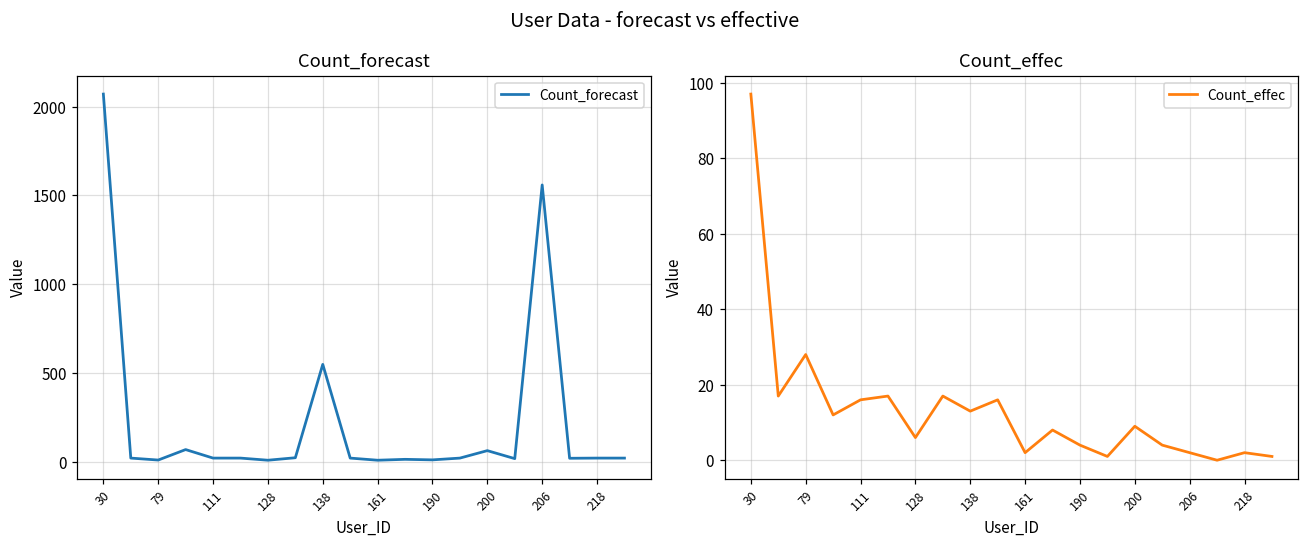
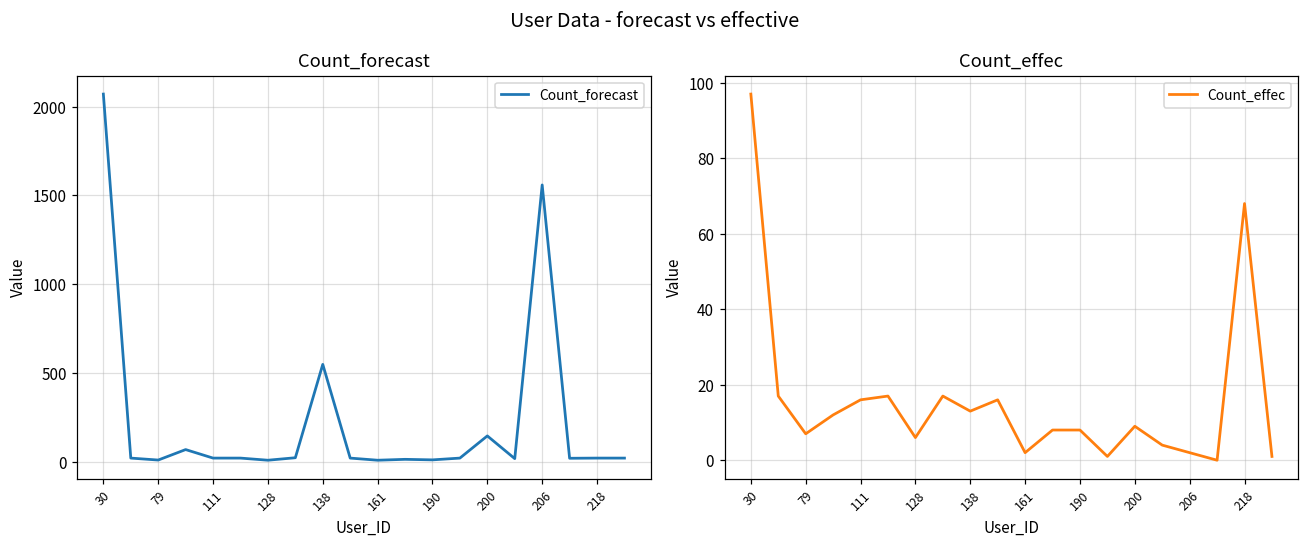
  {
    "Count_forecast": {
      "30": 2070,
      "79": 10,
      "111": 20,
      "128": 10,
      "138": 550,
      "161": 10,
      "190": 10,
-     "200": 60,
+     "200": 150,
      "206": 1560,
      "218": 20
    },
    "Count_effec": {
      "30": 97,
-     "79": 28,
+     "79": 7,
      "111": 16,
      "128": 6,
      "138": 13,
      "161": 2,
-     "190": 4,
+     "190": 8,
      "200": 9,
      "206": 2,
-     "218": 2
+     "218": 68
    }
  }
